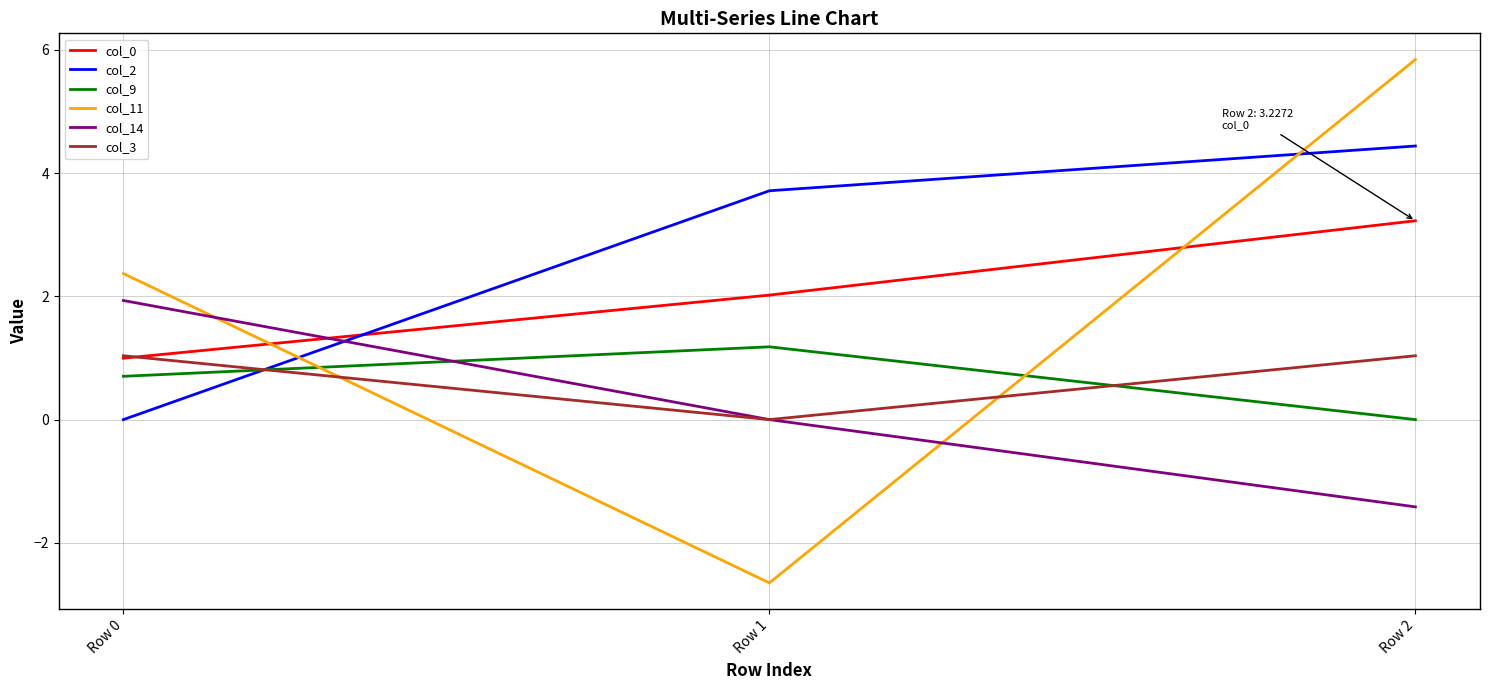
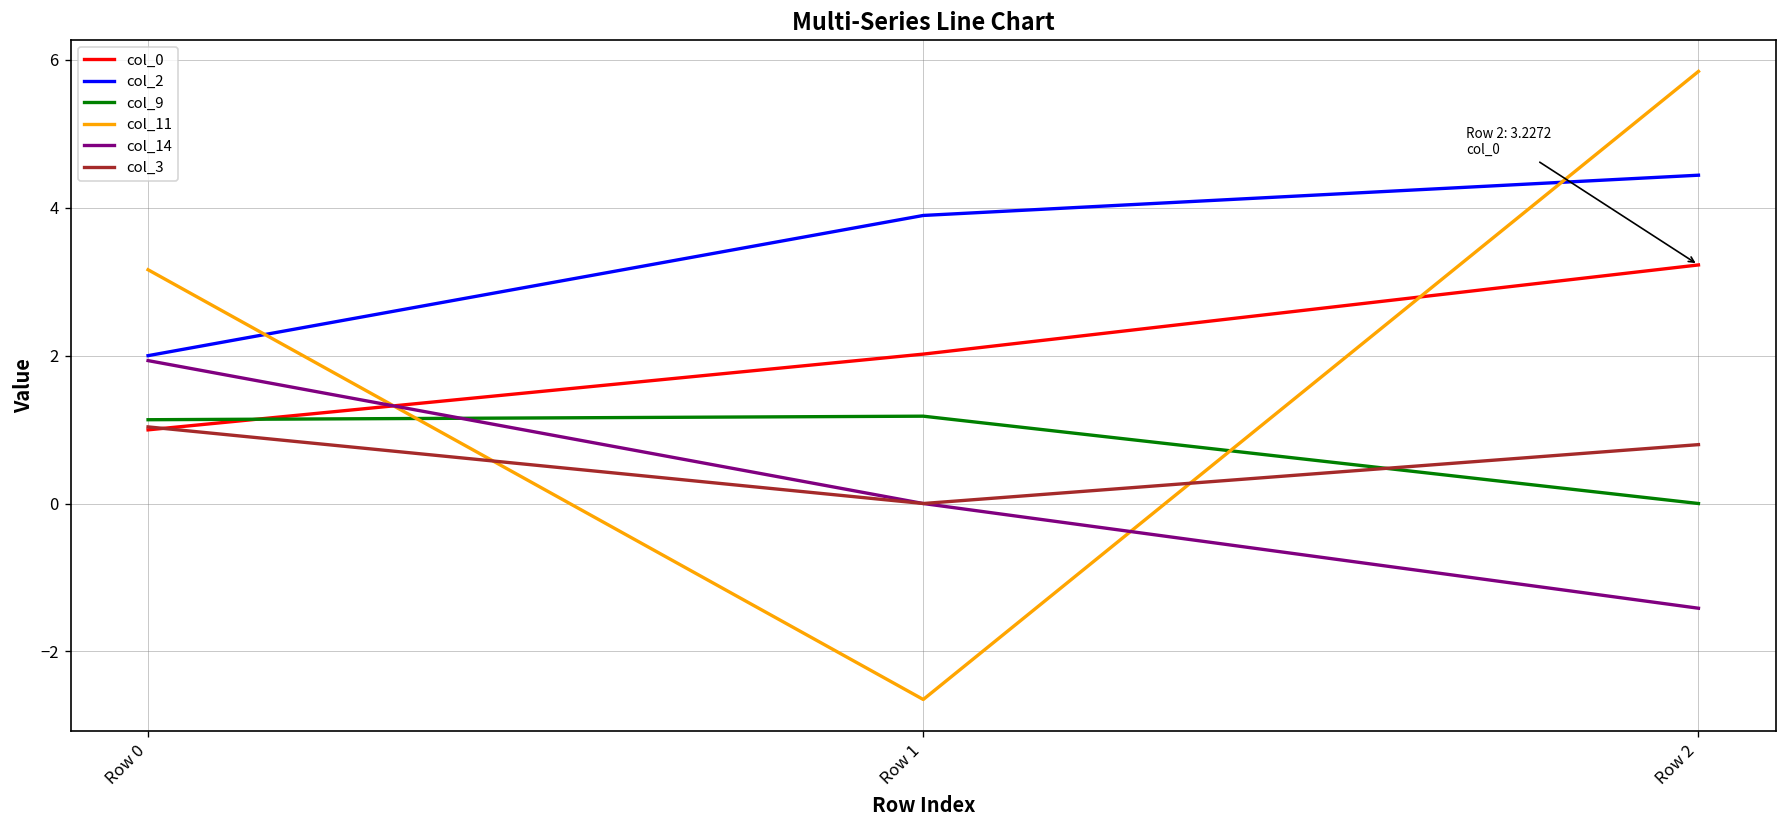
  {
    "col_0": {
      "Row 2": 3.2272
    },
    "col_2": {
-     "Row 0": 0,
-     "Row 1": 3.7
+     "Row 0": 2,
+     "Row 1": 3.9
    },
    "col_9": {
-     "Row 0": 0.7,
+     "Row 0": 1.1,
      "Row 1": 1.2,
      "Row 2": 0.0
    },
    "col_11": {
-     "Row 0": 2.4,
+     "Row 0": 3.2,
      "Row 1": -2.7,
      "Row 2": 5.8
    },
    "col_14": {
      "Row 0": 1.9,
      "Row 2": -1.4
    },
    "col_3": {
-     "Row 2": 1.0
+     "Row 2": 0.8
    }
  }
